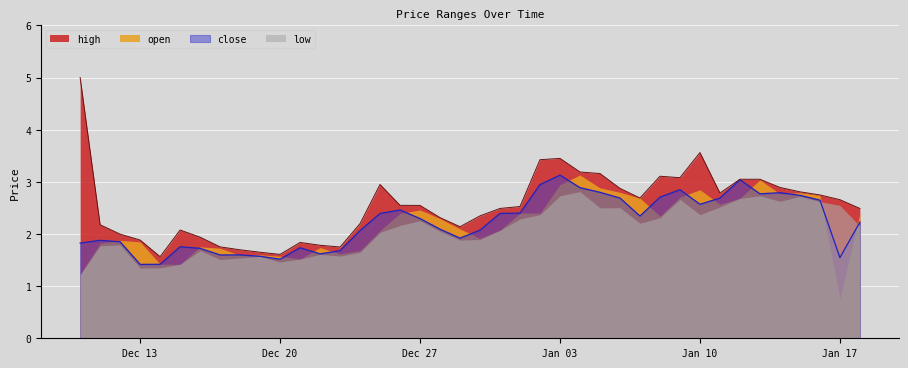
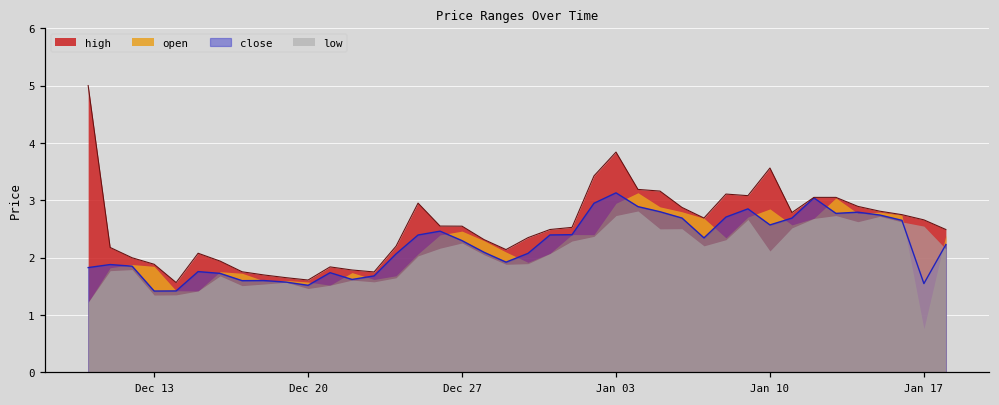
  {
    "high": {
      "Dec 27": 2.5,
-     "Jan 03": 3.5,
+     "Jan 03": 3.8,
      "Jan 10": 3.6,
      "Jan 17": 2.7
    },
    "open": {
      "Dec 27": 2.5,
      "Jan 03": 2.9,
      "Jan 10": 2.8,
      "Jan 17": 0.8
    },
    "close": {
      "Dec 13": 1.4,
      "Dec 20": 1.5,
      "Jan 03": 3.1,
      "Jan 10": 2.6,
      "Jan 17": 1.5
    },
    "low": {
      "Dec 13": 1.3,
      "Dec 20": 1.5,
      "Jan 03": 2.7,
-     "Jan 10": 2.4,
+     "Jan 10": 2.1,
      "Jan 17": 2.5
    }
  }
